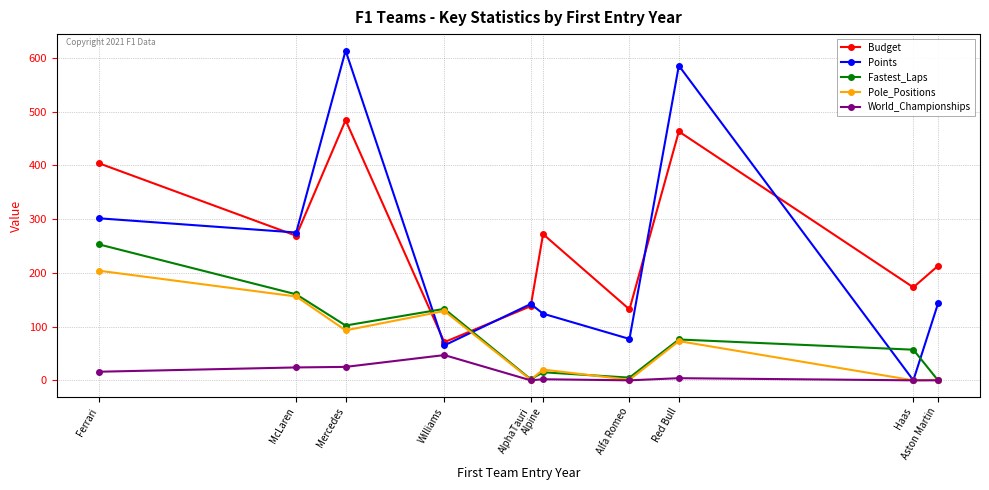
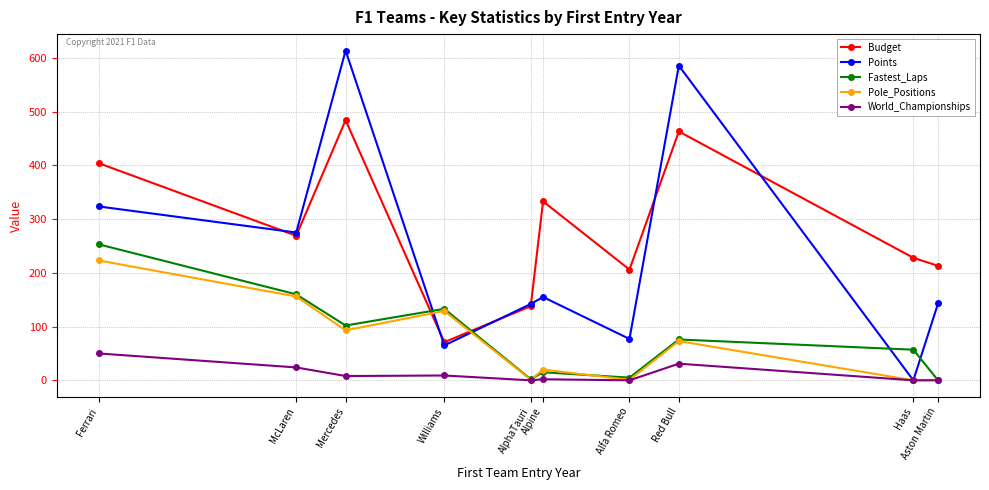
  {
    "Budget": {
      "Ferrari": 400,
      "McLaren": 270,
      "Mercedes": 480,
      "Williams": 70,
-     "Alpine": 270,
-     "Alfa Romeo": 130,
+     "Alpine": 330,
+     "Alfa Romeo": 210,
      "Red Bull": 460,
-     "Haas": 170,
+     "Haas": 230,
      "Aston Martin": 210
    },
    "Points": {
-     "Ferrari": 300,
+     "Ferrari": 320,
      "McLaren": 280,
      "Mercedes": 610,
      "Williams": 70,
-     "Alpine": 120,
+     "Alpine": 160,
      "Alfa Romeo": 80,
      "Red Bull": 590,
      "Aston Martin": 140
    },
    "Fastest_Laps": {
      "Ferrari": 250,
      "Mercedes": 100,
      "Alpine": 20,
      "Haas": 60
    },
    "Pole_Positions": {
-     "Ferrari": 200,
+     "Ferrari": 220,
      "Mercedes": 90,
      "Alpine": 20
    },
    "World_Championships": {
-     "Ferrari": 20,
+     "Ferrari": 50,
      "McLaren": 20,
-     "Mercedes": 30,
-     "Williams": 50,
+     "Mercedes": 10,
+     "Williams": 10,
      "Alpine": 0,
-     "Red Bull": 0
+     "Red Bull": 30
    }
  }
